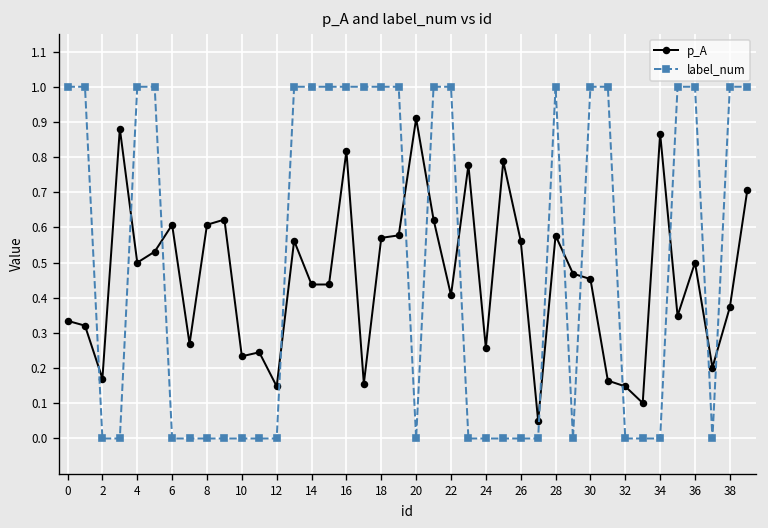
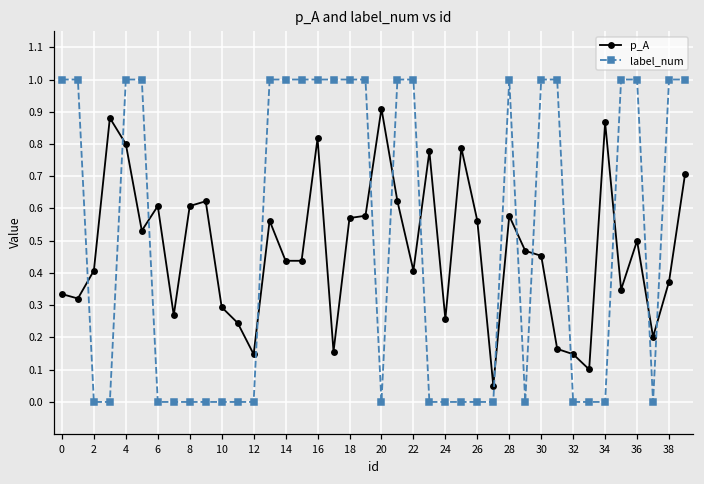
  {
    "p_A": {
      "0": 0.33,
-     "2": 0.17,
-     "4": 0.5,
+     "2": 0.41,
+     "4": 0.8,
      "6": 0.61,
      "8": 0.61,
-     "10": 0.23,
+     "10": 0.29,
      "12": 0.15,
      "14": 0.44,
      "16": 0.82,
      "18": 0.57,
      "20": 0.91,
      "22": 0.41,
      "24": 0.26,
      "26": 0.56,
      "28": 0.58,
      "30": 0.45,
      "32": 0.15,
      "34": 0.87,
      "36": 0.50,
      "38": 0.37
    },
    "label_num": {
      "0": 1.00,
      "2": 0.00,
      "4": 1.00,
      "6": 0.00,
      "8": 0.00,
      "10": 0.00,
      "12": 0.00,
      "14": 1.00,
      "16": 1.00,
      "18": 1.00,
      "20": 0.00,
      "22": 1.00,
      "24": 0.00,
      "26": 0.00,
      "28": 1.00,
      "30": 1.00,
      "32": 0.00,
      "34": 0.00,
      "36": 1.00,
      "38": 1.00
    }
  }
